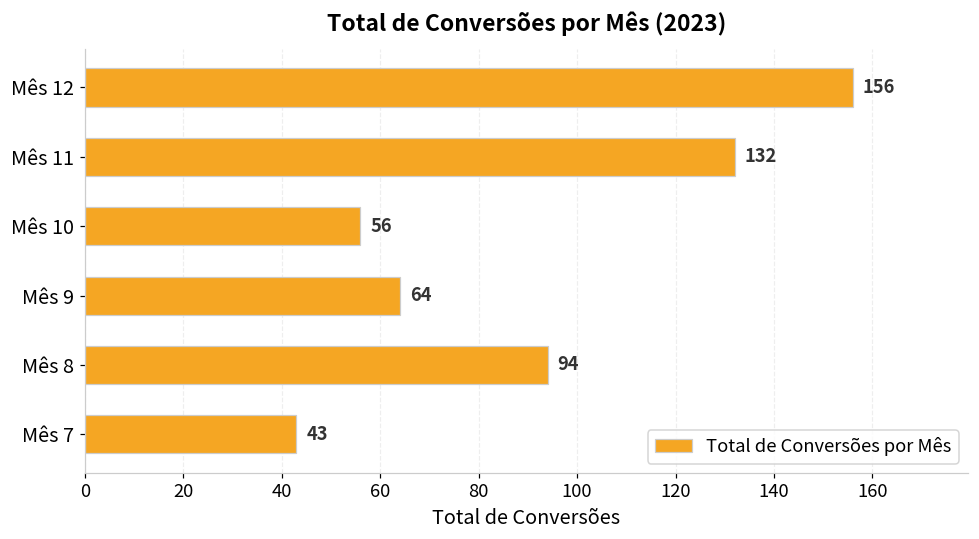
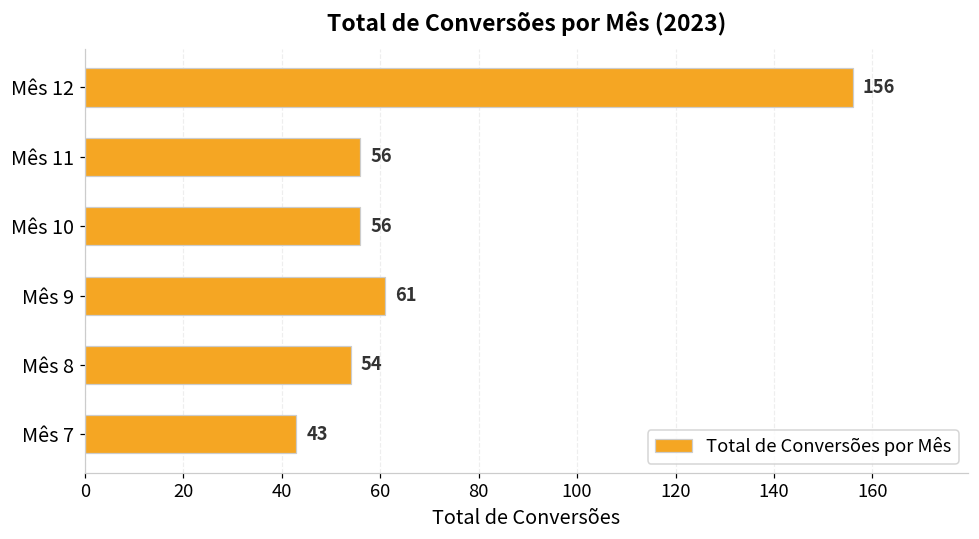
  {
    "Mês 12": 156,
-   "Mês 11": 132,
+   "Mês 11": 56,
    "Mês 10": 56,
-   "Mês 9": 64,
-   "Mês 8": 94,
+   "Mês 9": 61,
+   "Mês 8": 54,
    "Mês 7": 43
  }
